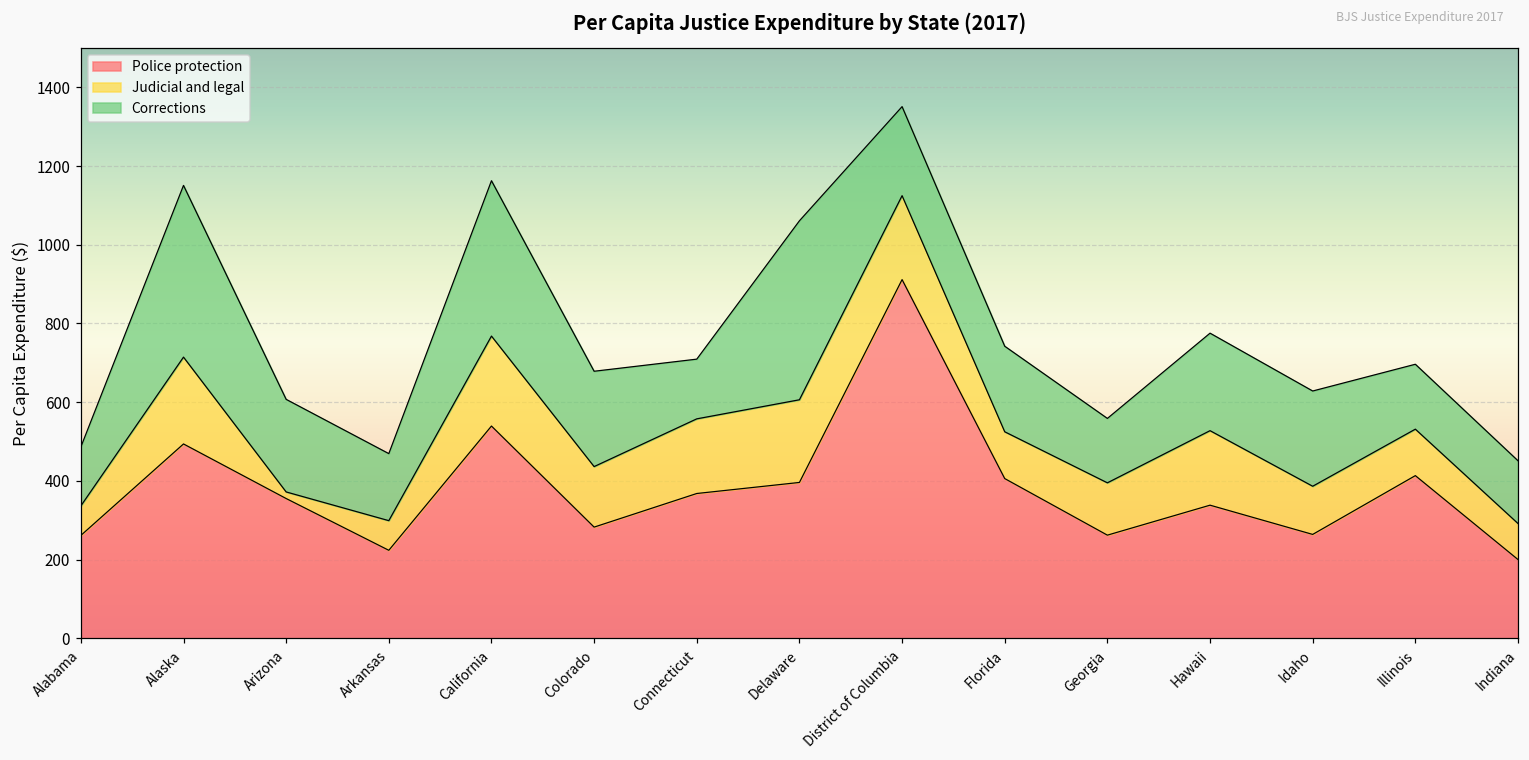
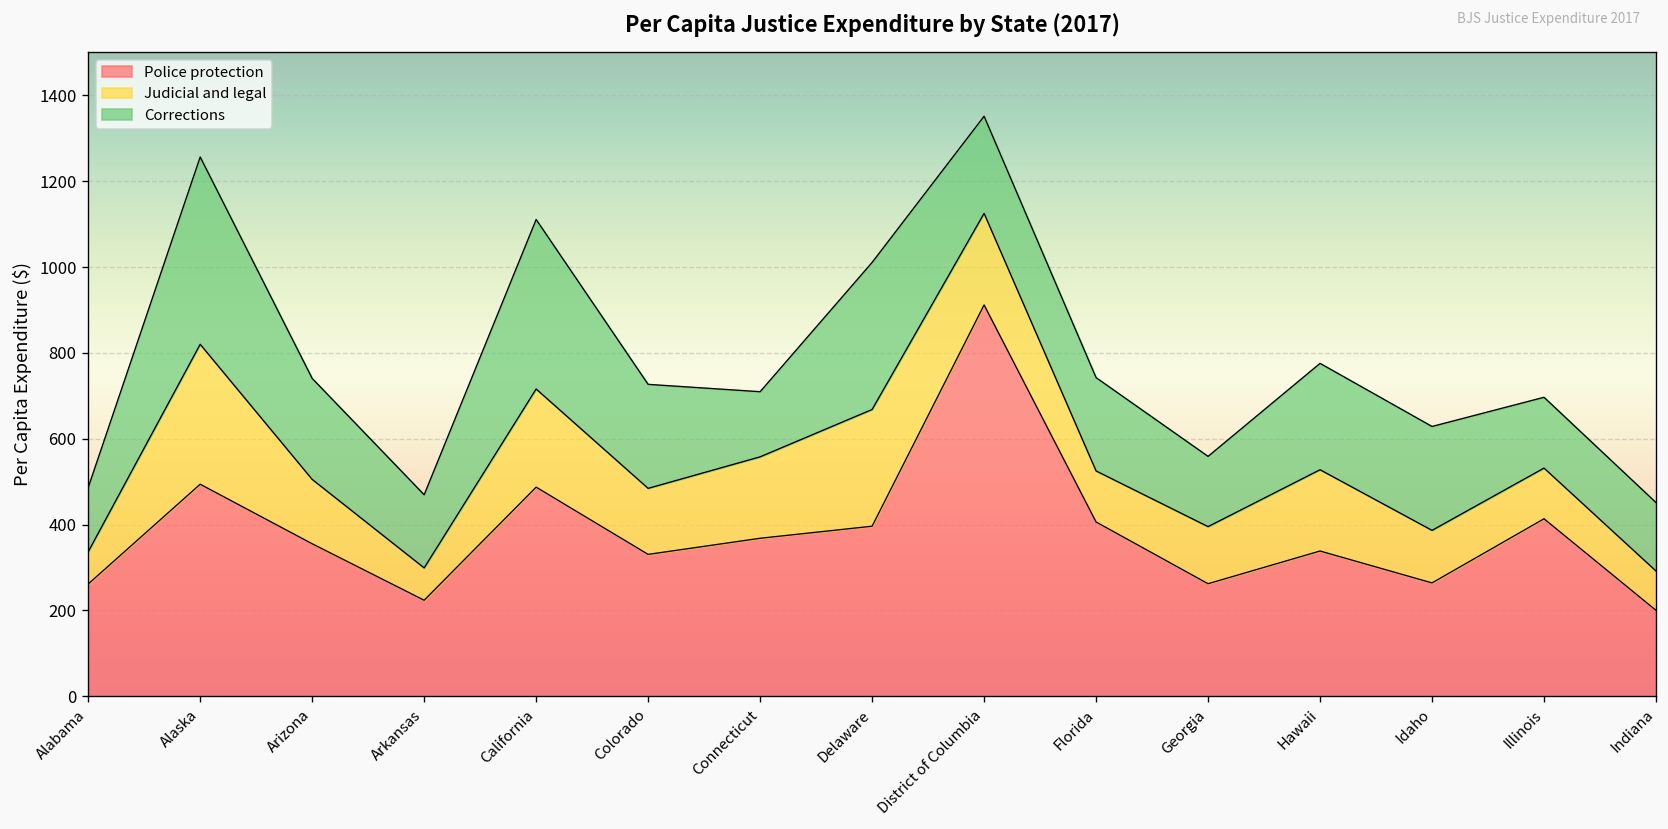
  {
    "Police protection": {
      "Alabama": 260,
      "Alaska": 490,
      "Arizona": 360,
      "Arkansas": 220,
-     "California": 540,
-     "Colorado": 280,
+     "California": 490,
+     "Colorado": 330,
      "Connecticut": 370,
      "Delaware": 400,
      "District of Columbia": 910,
      "Florida": 410,
      "Georgia": 260,
      "Hawaii": 340,
      "Idaho": 260,
      "Illinois": 410,
      "Indiana": 200
    },
    "Judicial and legal": {
      "Alabama": 80,
-     "Alaska": 220,
-     "Arizona": 20,
+     "Alaska": 330,
+     "Arizona": 150,
      "Arkansas": 80,
      "California": 230,
      "Colorado": 150,
      "Connecticut": 190,
-     "Delaware": 210,
+     "Delaware": 270,
      "District of Columbia": 210,
      "Florida": 120,
      "Georgia": 130,
      "Hawaii": 190,
      "Idaho": 120,
      "Illinois": 120,
      "Indiana": 90
    },
    "Corrections": {
      "Alabama": 150,
      "Alaska": 440,
      "Arizona": 240,
      "Arkansas": 170,
      "California": 390,
      "Colorado": 240,
      "Connecticut": 150,
-     "Delaware": 450,
+     "Delaware": 340,
      "District of Columbia": 230,
      "Florida": 220,
      "Georgia": 160,
      "Hawaii": 250,
      "Idaho": 240,
      "Illinois": 160,
      "Indiana": 160
    }
  }
